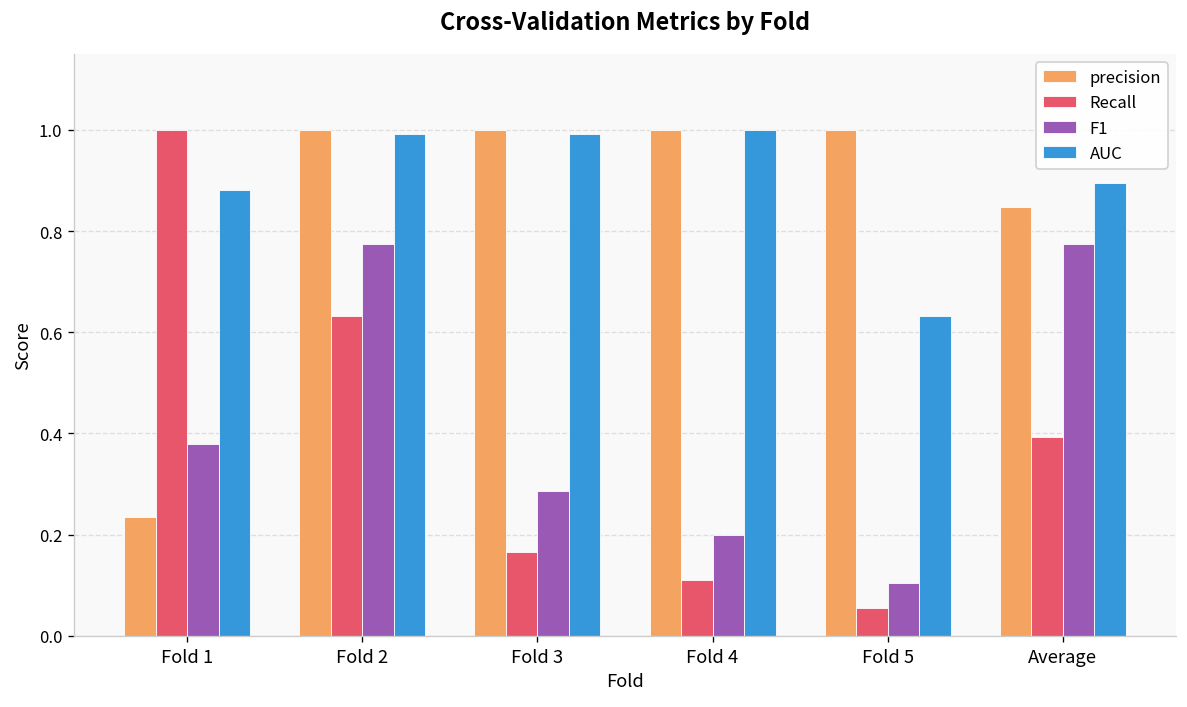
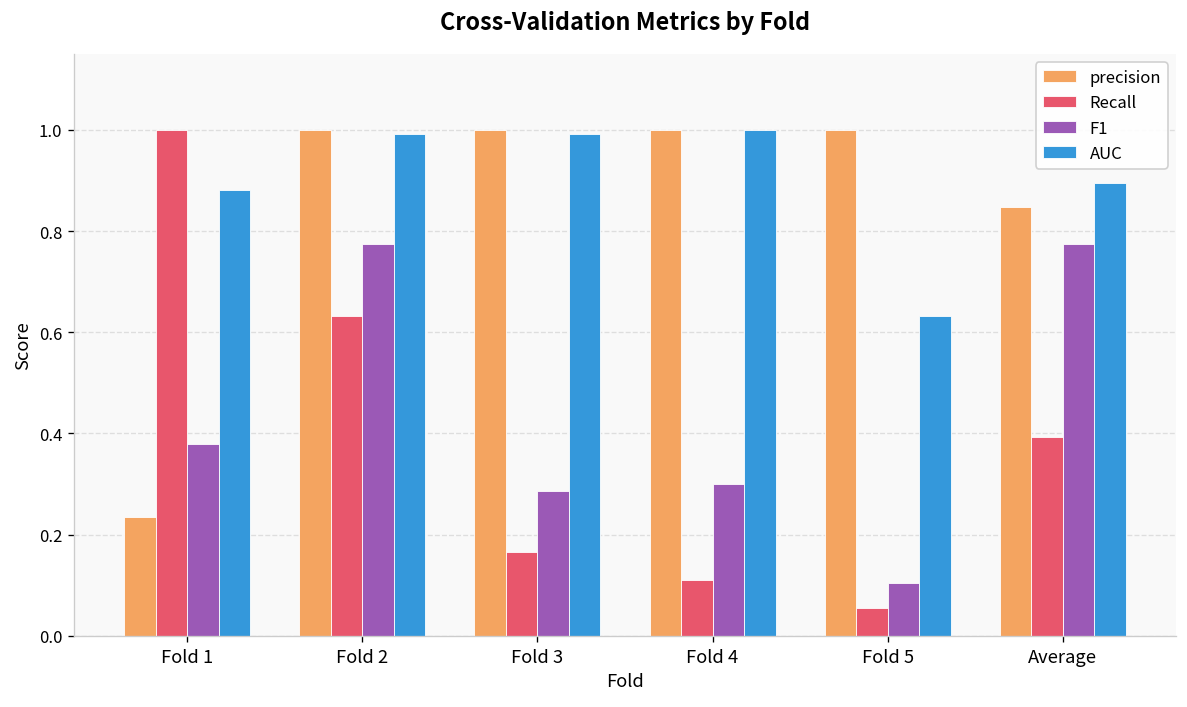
  {
    "precision": {
      "Fold 1": 0.23,
      "Fold 2": 1.0,
      "Fold 3": 1.0,
      "Fold 4": 1.0,
      "Fold 5": 1.0,
      "Average": 0.85
    },
    "Recall": {
      "Fold 1": 1.0,
      "Fold 2": 0.63,
      "Fold 3": 0.17,
      "Fold 4": 0.11,
      "Fold 5": 0.06,
      "Average": 0.39
    },
    "F1": {
      "Fold 1": 0.38,
      "Fold 2": 0.77,
      "Fold 3": 0.29,
-     "Fold 4": 0.2,
+     "Fold 4": 0.3,
      "Fold 5": 0.1,
      "Average": 0.77
    },
    "AUC": {
      "Fold 1": 0.88,
      "Fold 2": 0.99,
      "Fold 3": 0.99,
      "Fold 4": 1.0,
      "Fold 5": 0.63,
      "Average": 0.9
    }
  }
